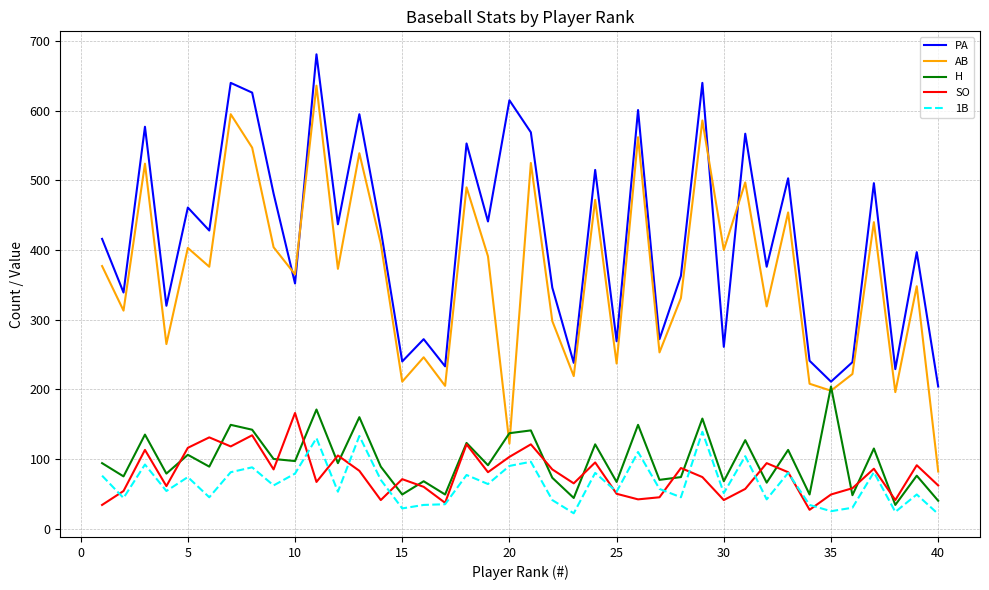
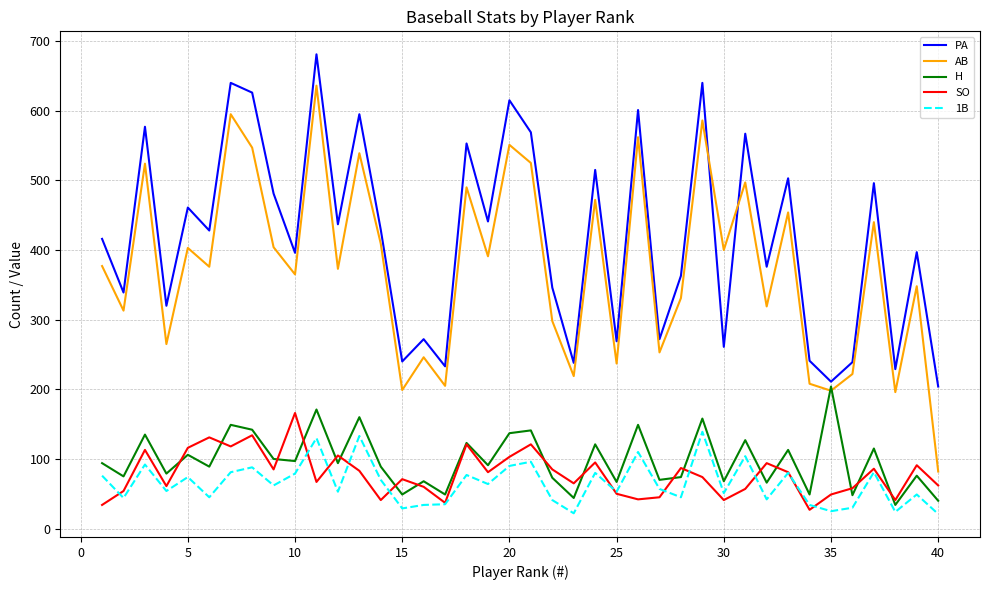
  {
    "PA": {
      "5": 460,
-     "10": 350,
+     "10": 400,
      "15": 240,
      "20": 620,
      "25": 270,
      "30": 260,
      "35": 210,
      "40": 200
    },
    "AB": {
      "5": 400,
      "10": 370,
-     "15": 210,
-     "20": 120,
+     "15": 200,
+     "20": 550,
      "25": 240,
      "30": 400,
      "35": 200,
      "40": 80
    },
    "H": {
      "5": 110,
      "10": 100,
      "15": 50,
      "20": 140,
      "25": 70,
      "30": 70,
      "35": 200,
      "40": 40
    },
    "SO": {
      "5": 120,
      "10": 170,
      "15": 70,
      "20": 100,
      "30": 40,
      "35": 50,
      "40": 60
    },
    "1B": {
      "5": 70,
      "10": 80,
      "15": 30,
      "20": 90,
      "30": 50,
      "35": 30,
      "40": 20
    }
  }
